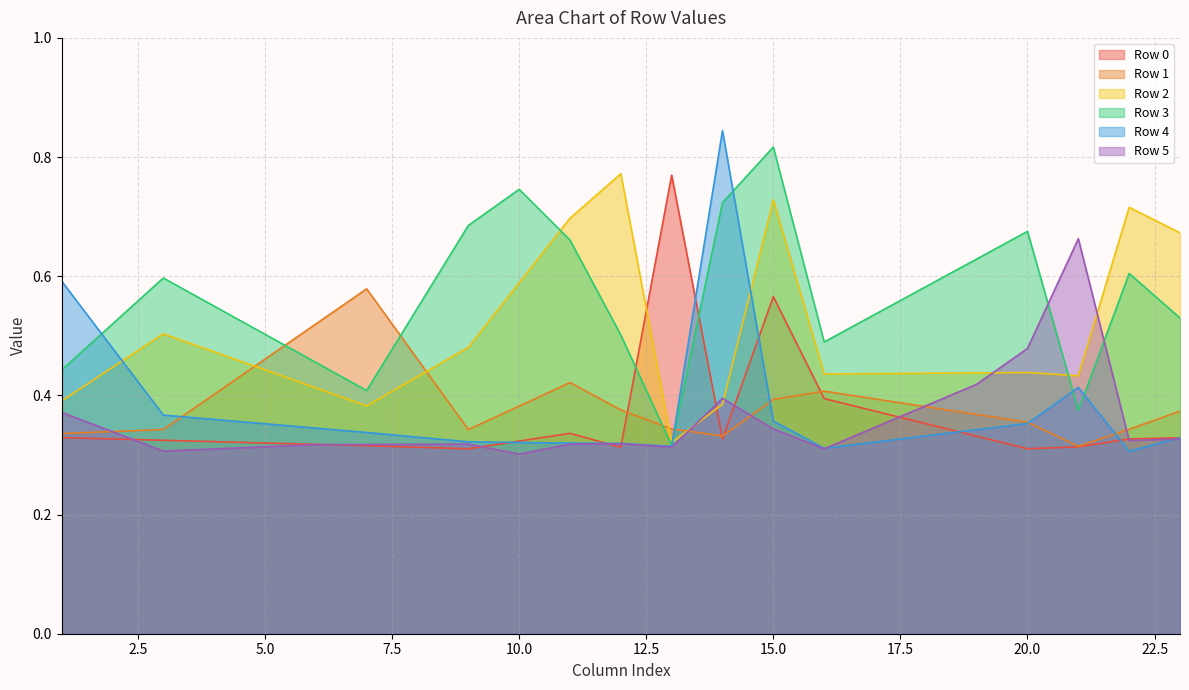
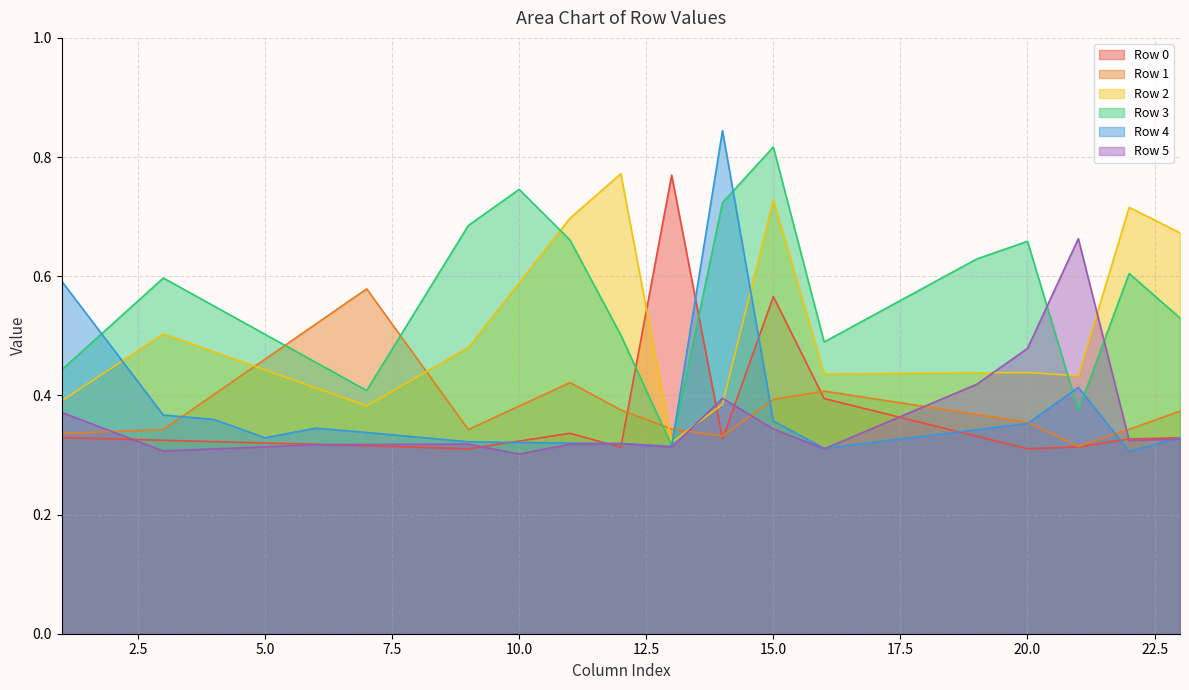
  {
    "Row 3": {
      "5.0": 0.50,
      "10.0": 0.75,
      "15.0": 0.82,
-     "20.0": 0.68
+     "20.0": 0.66
    },
    "Row 4": {
-     "5.0": 0.35,
+     "5.0": 0.33,
      "15.0": 0.36
    },
    "Row 5": {
      "5.0": 0.31,
      "10.0": 0.30,
      "15.0": 0.34,
      "20.0": 0.48
    }
  }
